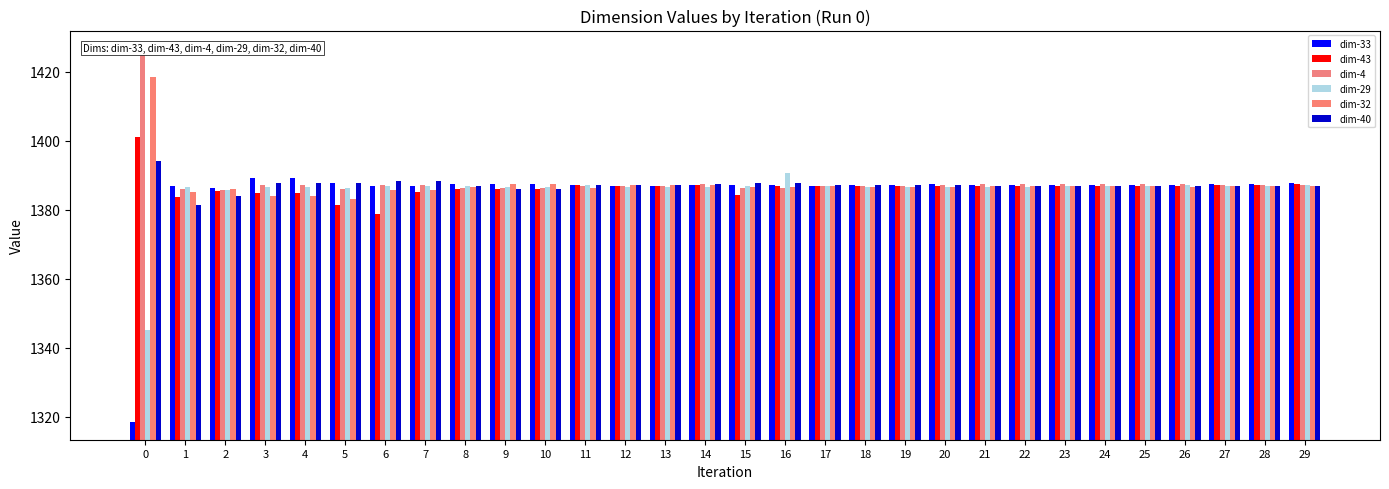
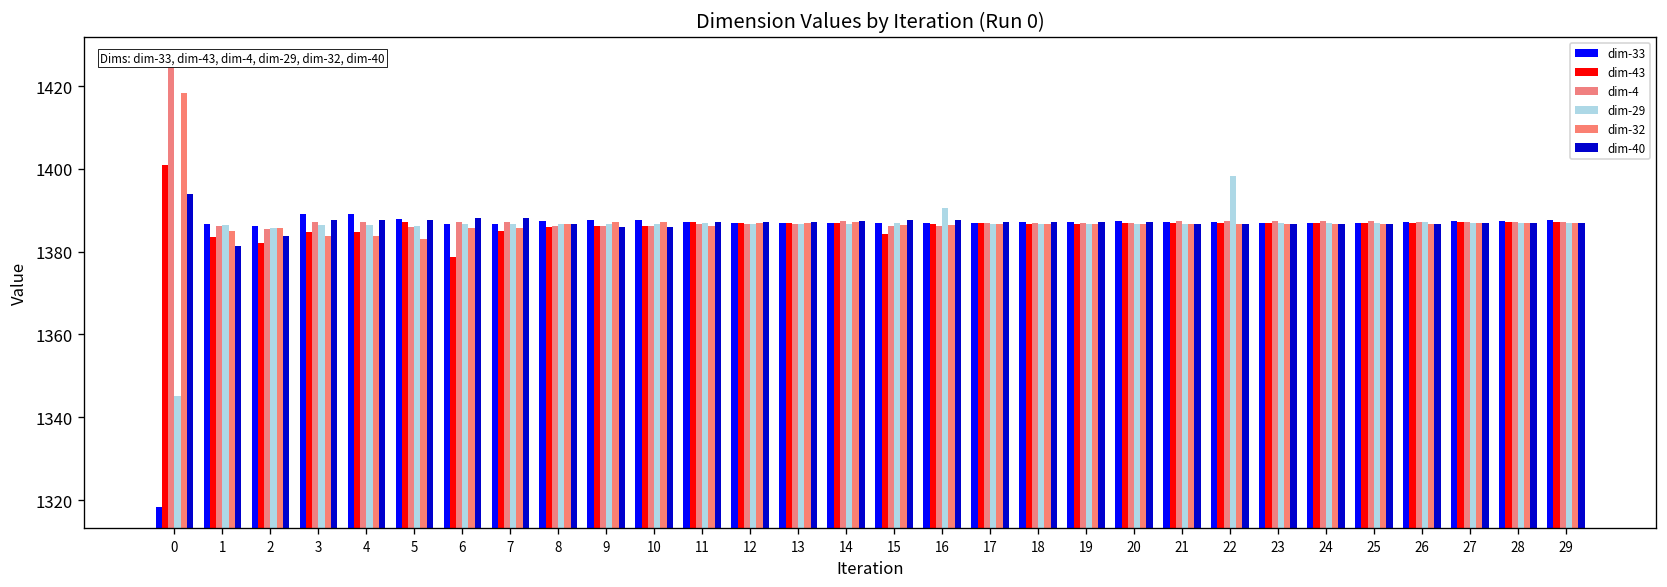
  {
    "dim-43": {
      "0": 1401,
      "1": 1384,
-     "2": 1386,
+     "2": 1382,
      "3": 1385,
      "4": 1385,
-     "5": 1381,
+     "5": 1387,
      "6": 1379,
      "7": 1385,
      "8": 1386,
      "9": 1386,
      "10": 1386,
      "11": 1387,
      "12": 1387,
      "13": 1387,
      "14": 1387,
      "15": 1384,
      "16": 1387,
      "17": 1387,
      "18": 1387,
      "19": 1387,
      "20": 1387,
      "21": 1387,
      "22": 1387,
      "23": 1387,
      "24": 1387,
      "25": 1387,
      "26": 1387,
      "27": 1387,
      "28": 1387,
      "29": 1387
    },
    "dim-29": {
      "0": 1345,
      "1": 1386,
      "2": 1386,
      "3": 1386,
      "4": 1386,
      "5": 1386,
      "6": 1387,
      "7": 1387,
      "8": 1387,
      "9": 1387,
      "10": 1387,
      "11": 1387,
      "12": 1387,
      "13": 1387,
      "14": 1387,
      "15": 1387,
      "16": 1391,
      "17": 1387,
      "18": 1387,
      "19": 1387,
      "20": 1387,
      "21": 1387,
-     "22": 1387,
+     "22": 1398,
      "23": 1387,
      "24": 1387,
      "25": 1387,
      "26": 1387,
      "27": 1387,
      "28": 1387,
      "29": 1387
    }
  }
